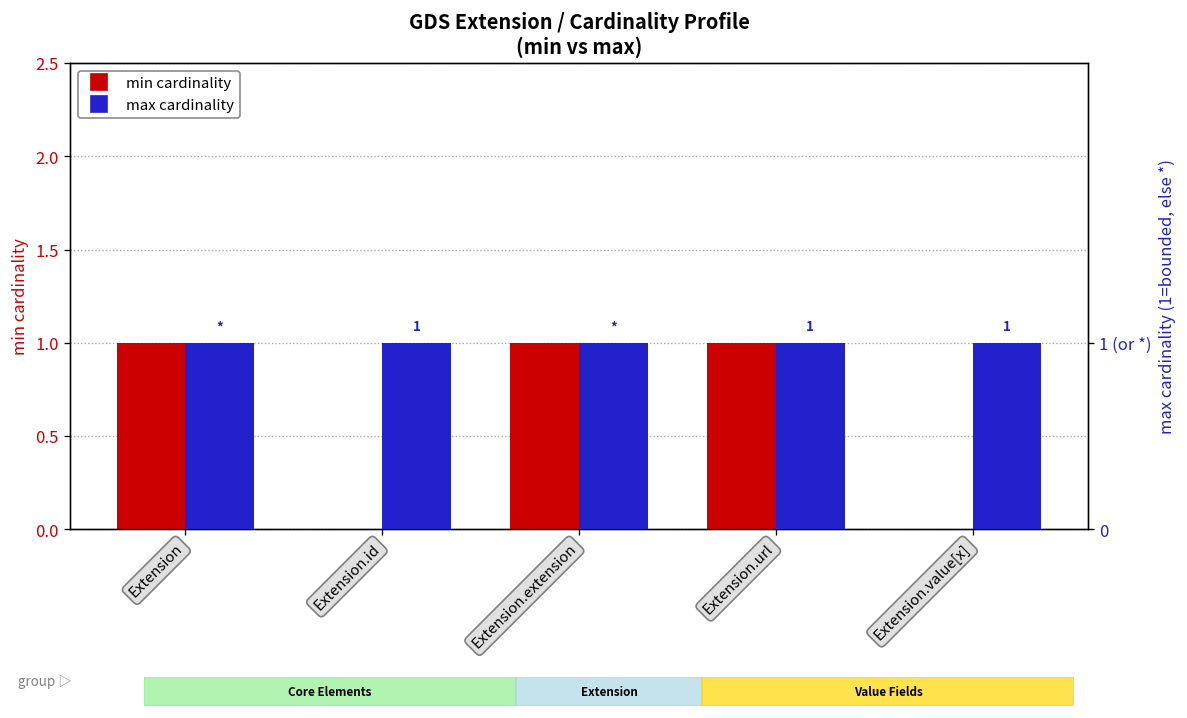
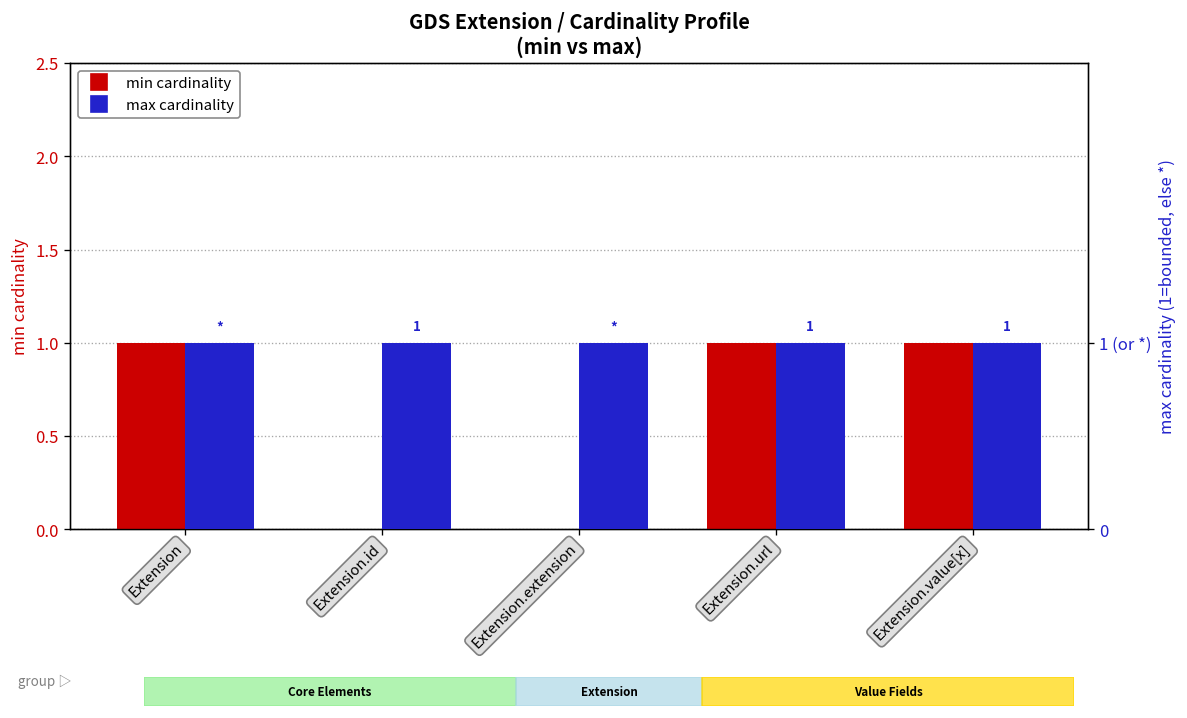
  {
    "min cardinality": {
      "Extension": 1,
      "Extension.id": 0,
-     "Extension.extension": 1,
+     "Extension.extension": 0,
      "Extension.url": 1,
-     "Extension.value[x]": 0
+     "Extension.value[x]": 1
    },
    "max cardinality": {
      "Extension.id": 1,
      "Extension.url": 1,
      "Extension.value[x]": 1
    }
  }
